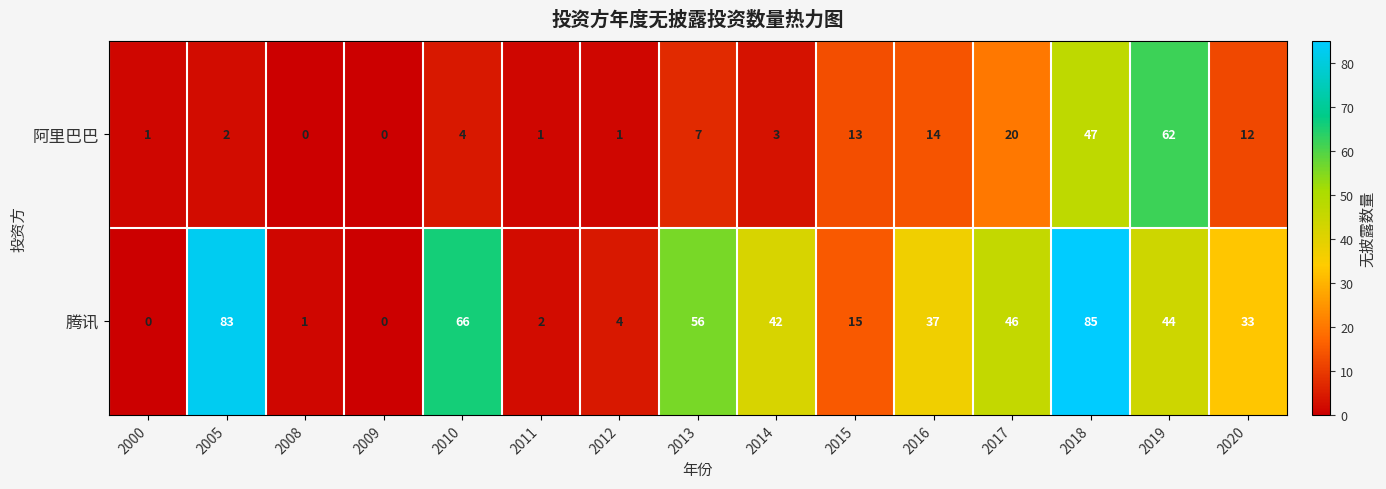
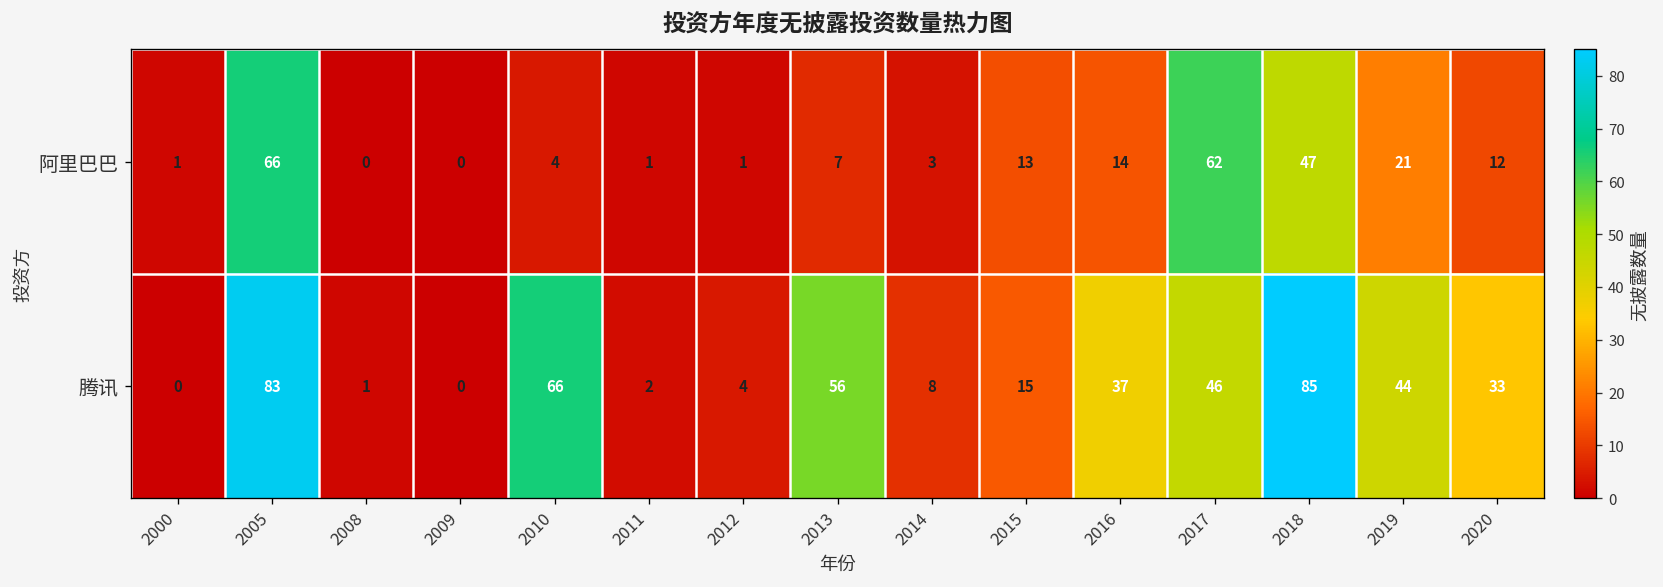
  {
    "阿里巴巴": {
      "2000": 1,
-     "2005": 2,
+     "2005": 66,
      "2008": 0,
      "2009": 0,
      "2010": 4,
      "2011": 1,
      "2012": 1,
      "2013": 7,
      "2014": 3,
      "2015": 13,
      "2016": 14,
-     "2017": 20,
+     "2017": 62,
      "2018": 47,
-     "2019": 62,
+     "2019": 21,
      "2020": 12
    },
    "腾讯": {
      "2000": 0,
      "2005": 83,
      "2008": 1,
      "2009": 0,
      "2010": 66,
      "2011": 2,
      "2012": 4,
      "2013": 56,
-     "2014": 42,
+     "2014": 8,
      "2015": 15,
      "2016": 37,
      "2017": 46,
      "2018": 85,
      "2019": 44,
      "2020": 33
    }
  }
